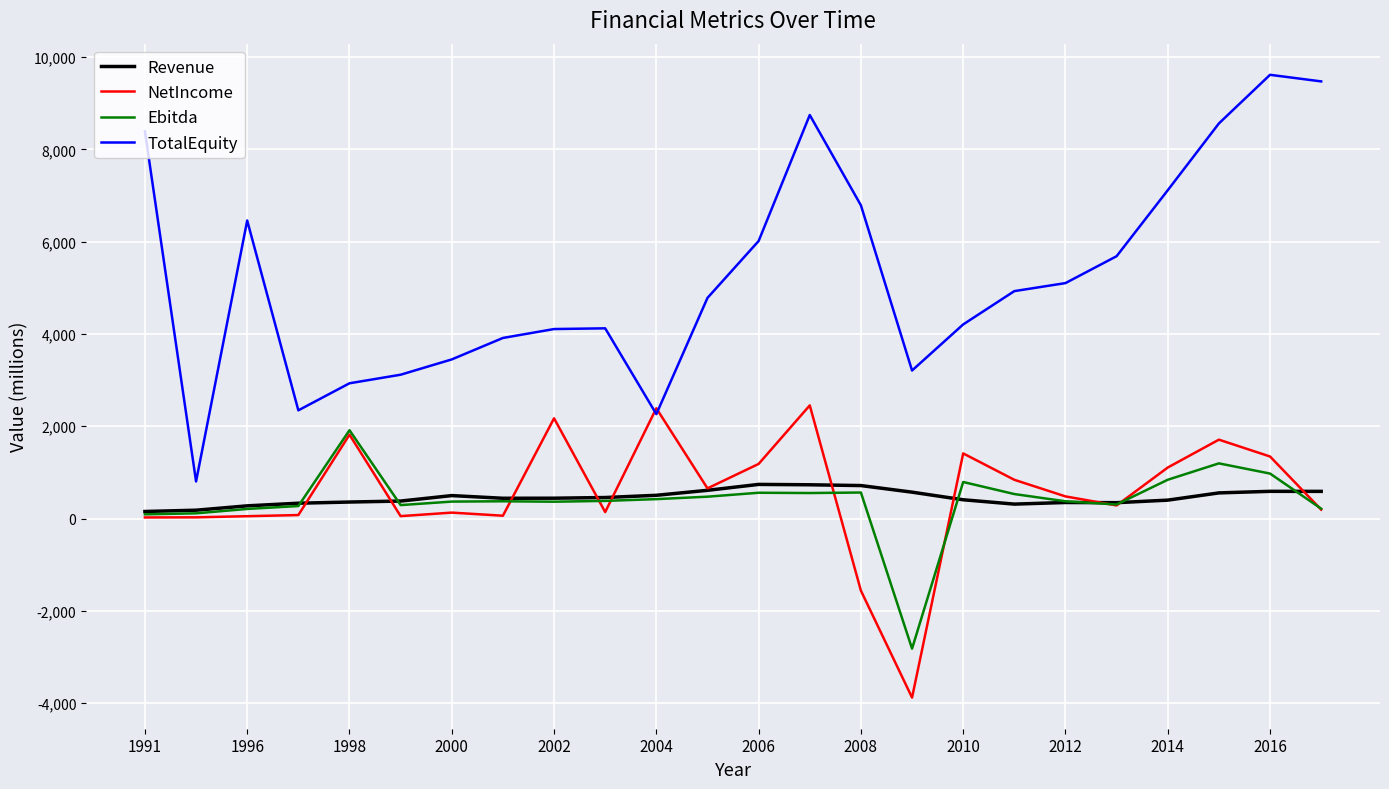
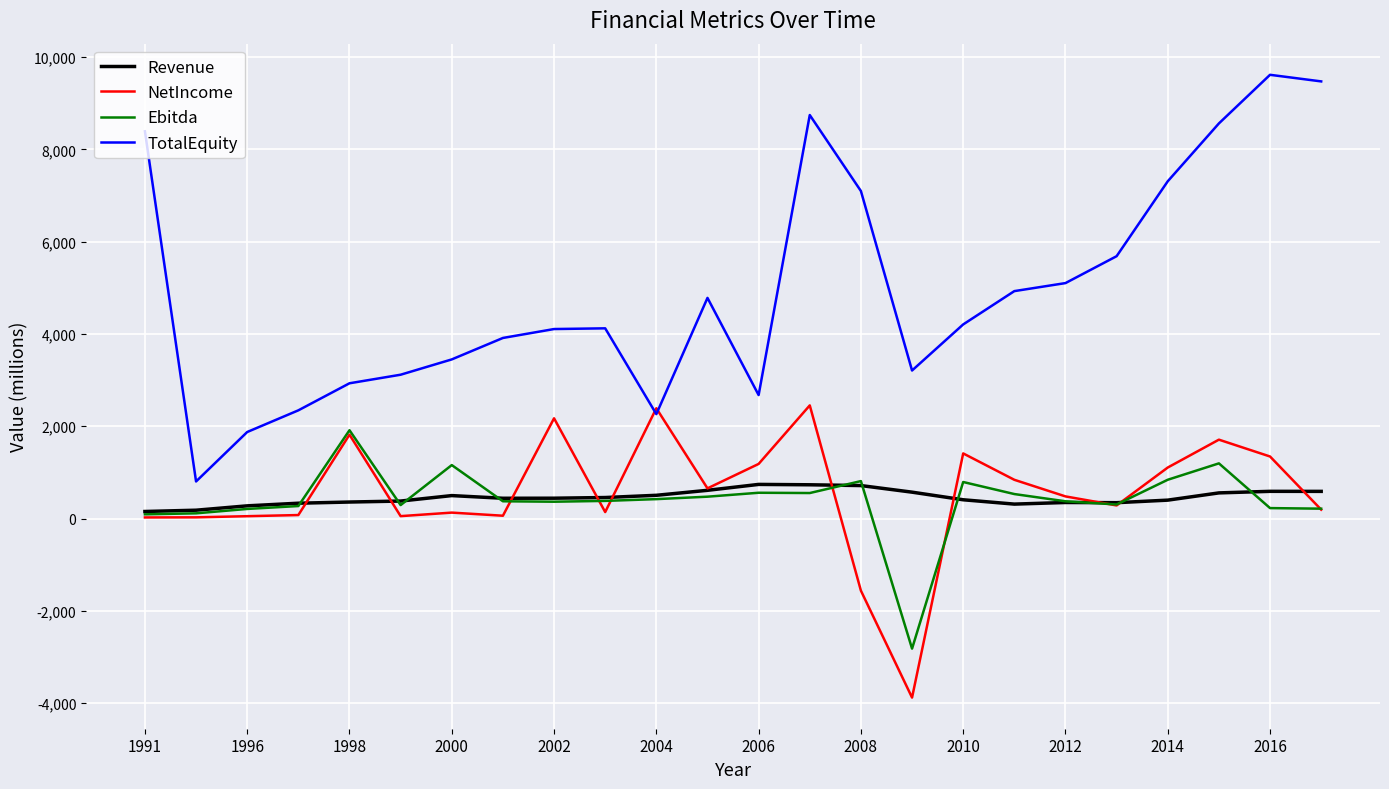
  {
    "Revenue": {
      "1991": "200",
      "1996": "300",
      "1998": "400",
      "2000": "500",
      "2002": "400",
      "2004": "500",
      "2006": "700",
      "2008": "700",
      "2010": "400",
      "2014": "400",
      "2016": "600"
    },
    "NetIncome": {
      "1991": "0",
      "1996": "100",
      "1998": "1,800",
      "2000": "100",
      "2002": "2,200",
      "2004": "2,400",
      "2006": "1,200",
      "2008": "-1,600",
      "2010": "1,400",
      "2012": "500",
      "2014": "1,100",
      "2016": "1,300"
    },
    "Ebitda": {
      "1991": "100",
      "1996": "200",
      "1998": "1,900",
-     "2000": "400",
+     "2000": "1,200",
      "2002": "400",
      "2004": "400",
      "2006": "600",
-     "2008": "600",
+     "2008": "800",
      "2010": "800",
      "2014": "800",
-     "2016": "1,000"
+     "2016": "200"
    },
    "TotalEquity": {
-     "1996": "6,500",
+     "1996": "1,900",
      "1998": "2,900",
      "2000": "3,400",
      "2002": "4,100",
      "2004": "2,300",
-     "2006": "6,000",
-     "2008": "6,800",
+     "2006": "2,700",
+     "2008": "7,100",
      "2010": "4,200",
      "2012": "5,100",
-     "2014": "7,100",
+     "2014": "7,300",
      "2016": "9,600"
    }
  }
